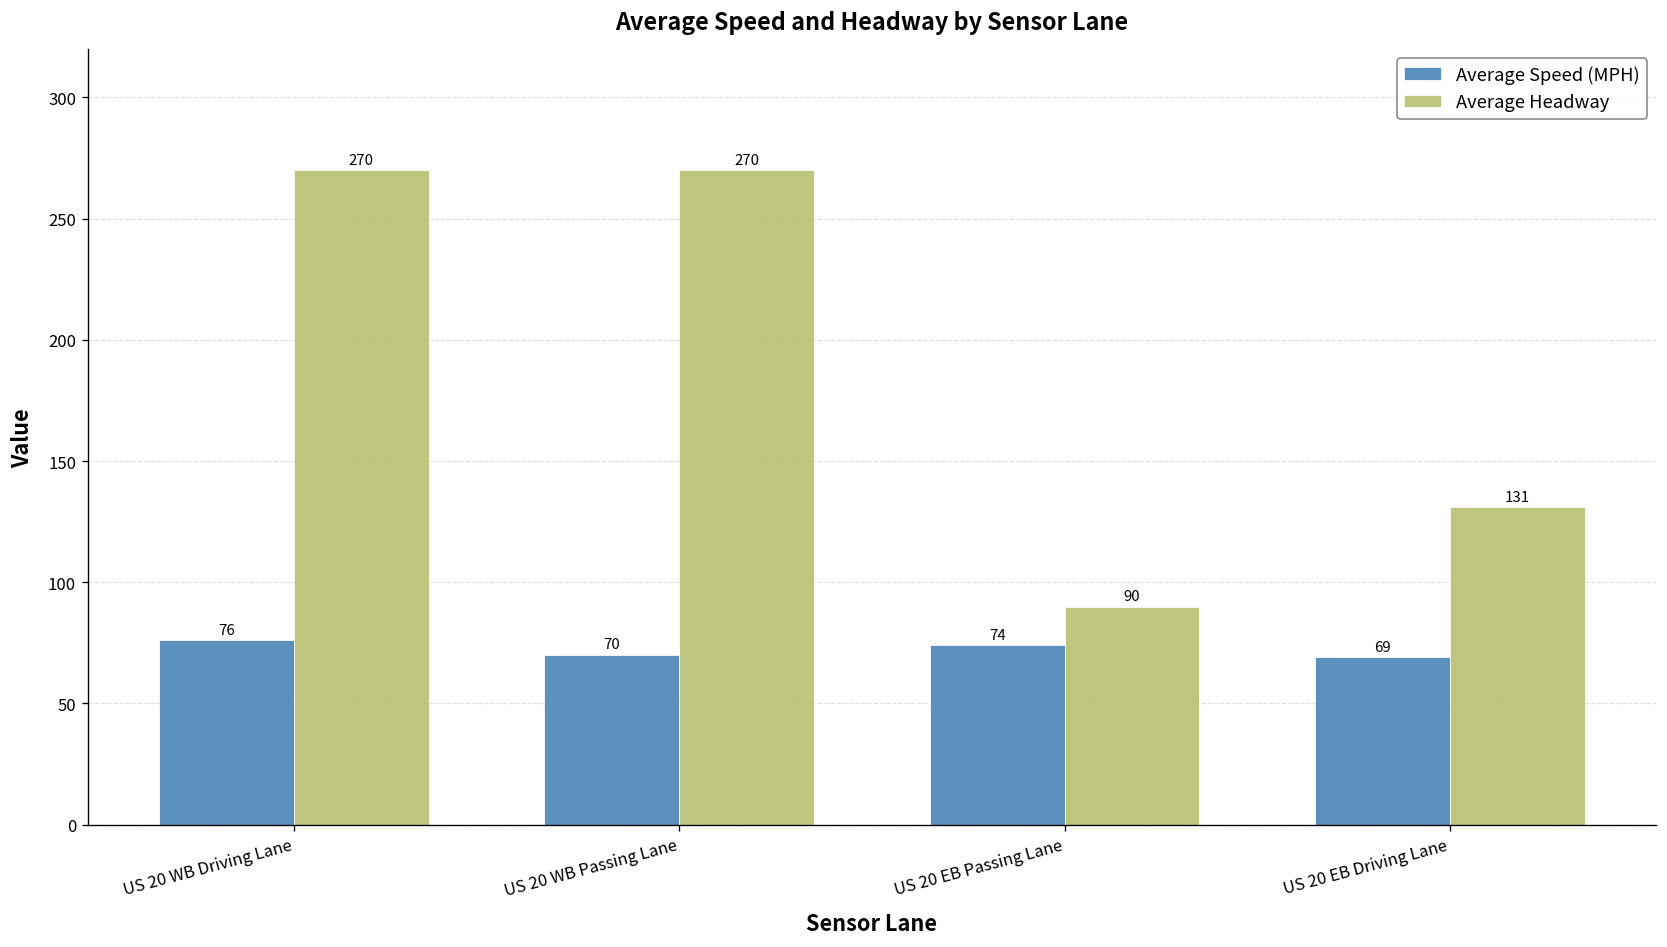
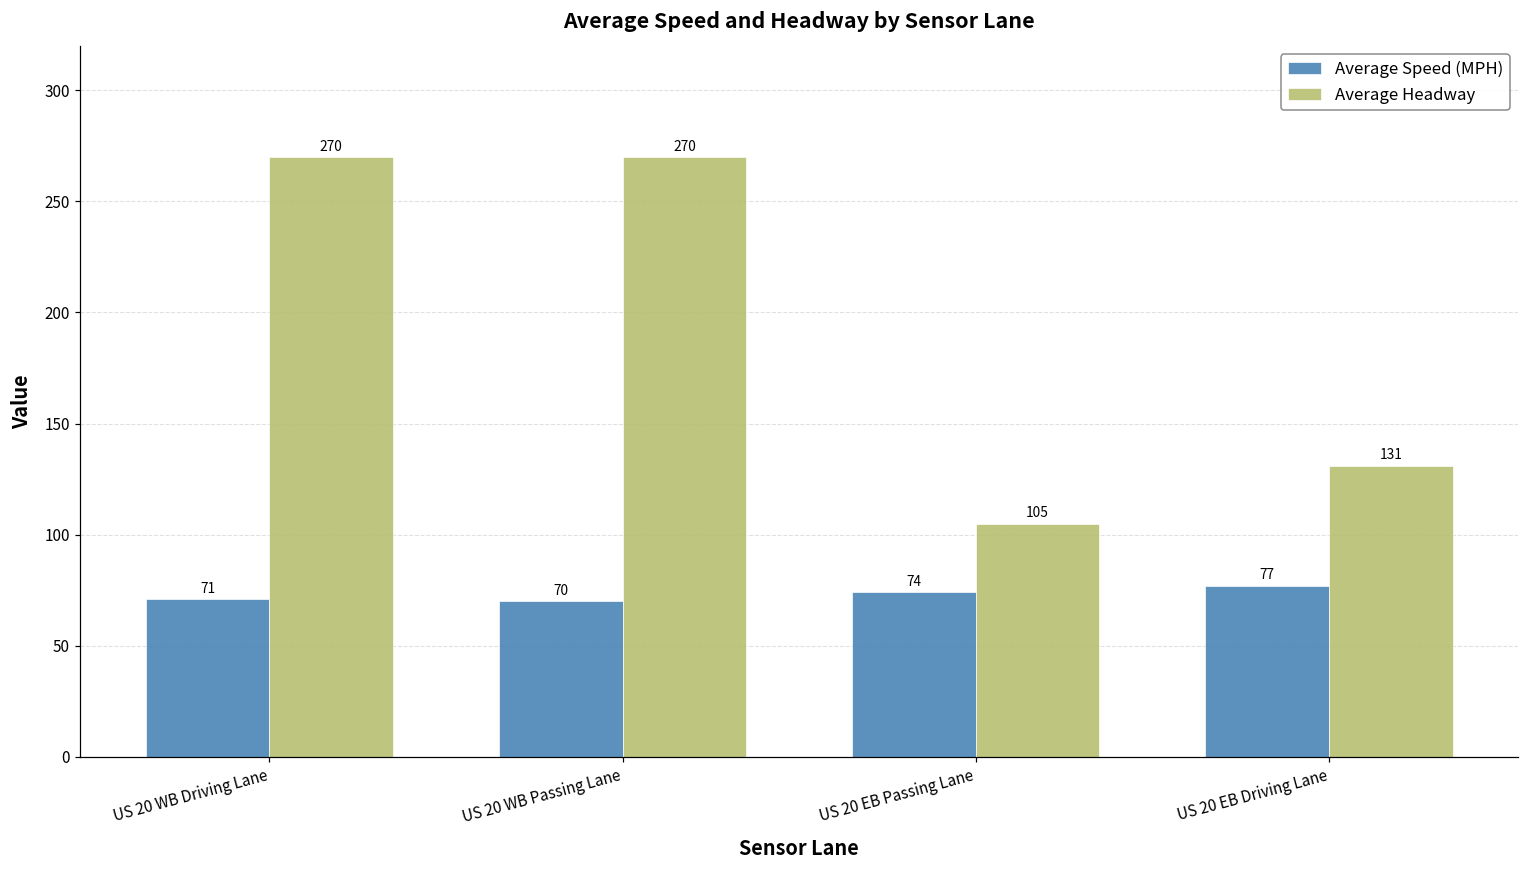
  {
    "Average Speed (MPH)": {
-     "US 20 WB Driving Lane": 76,
+     "US 20 WB Driving Lane": 71,
      "US 20 WB Passing Lane": 70,
      "US 20 EB Passing Lane": 74,
-     "US 20 EB Driving Lane": 69
+     "US 20 EB Driving Lane": 77
    },
    "Average Headway": {
      "US 20 WB Driving Lane": 270,
      "US 20 WB Passing Lane": 270,
-     "US 20 EB Passing Lane": 90,
+     "US 20 EB Passing Lane": 105,
      "US 20 EB Driving Lane": 131
    }
  }
